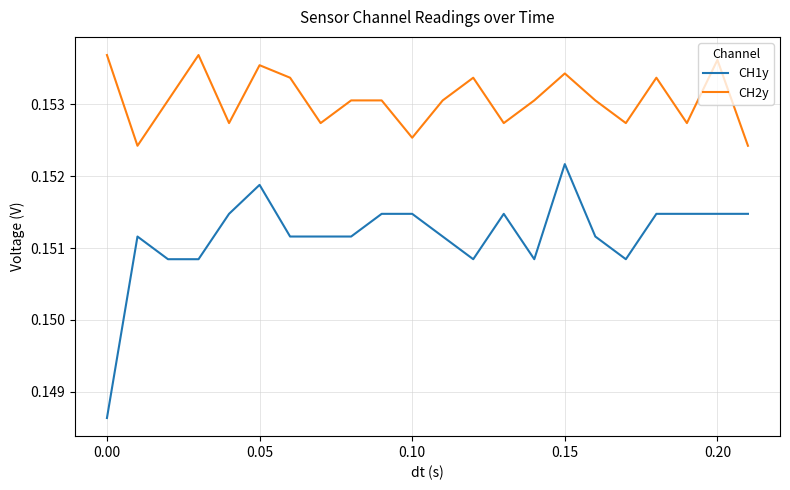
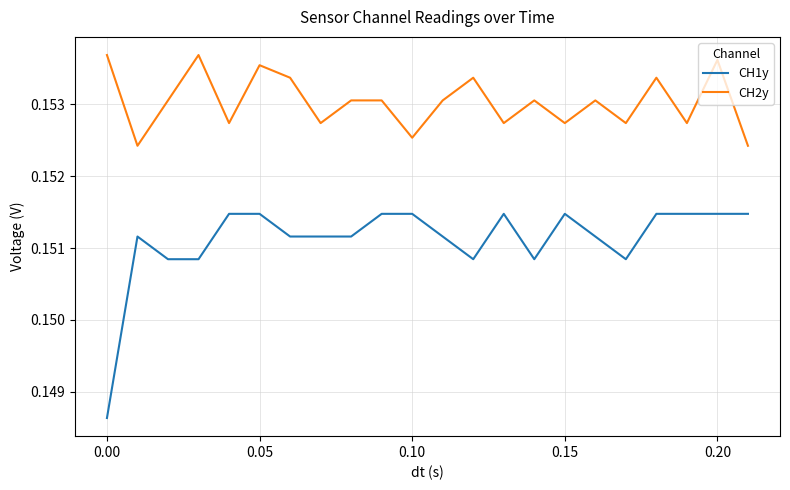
  {
    "CH1y": {
      "0.00": 0.1486,
-     "0.05": 0.1519,
+     "0.05": 0.1515,
      "0.10": 0.1515,
-     "0.15": 0.1522,
+     "0.15": 0.1515,
      "0.20": 0.1515
    },
    "CH2y": {
      "0.00": 0.1537,
      "0.05": 0.1535,
      "0.10": 0.1525,
-     "0.15": 0.1534
+     "0.15": 0.1527
    }
  }
